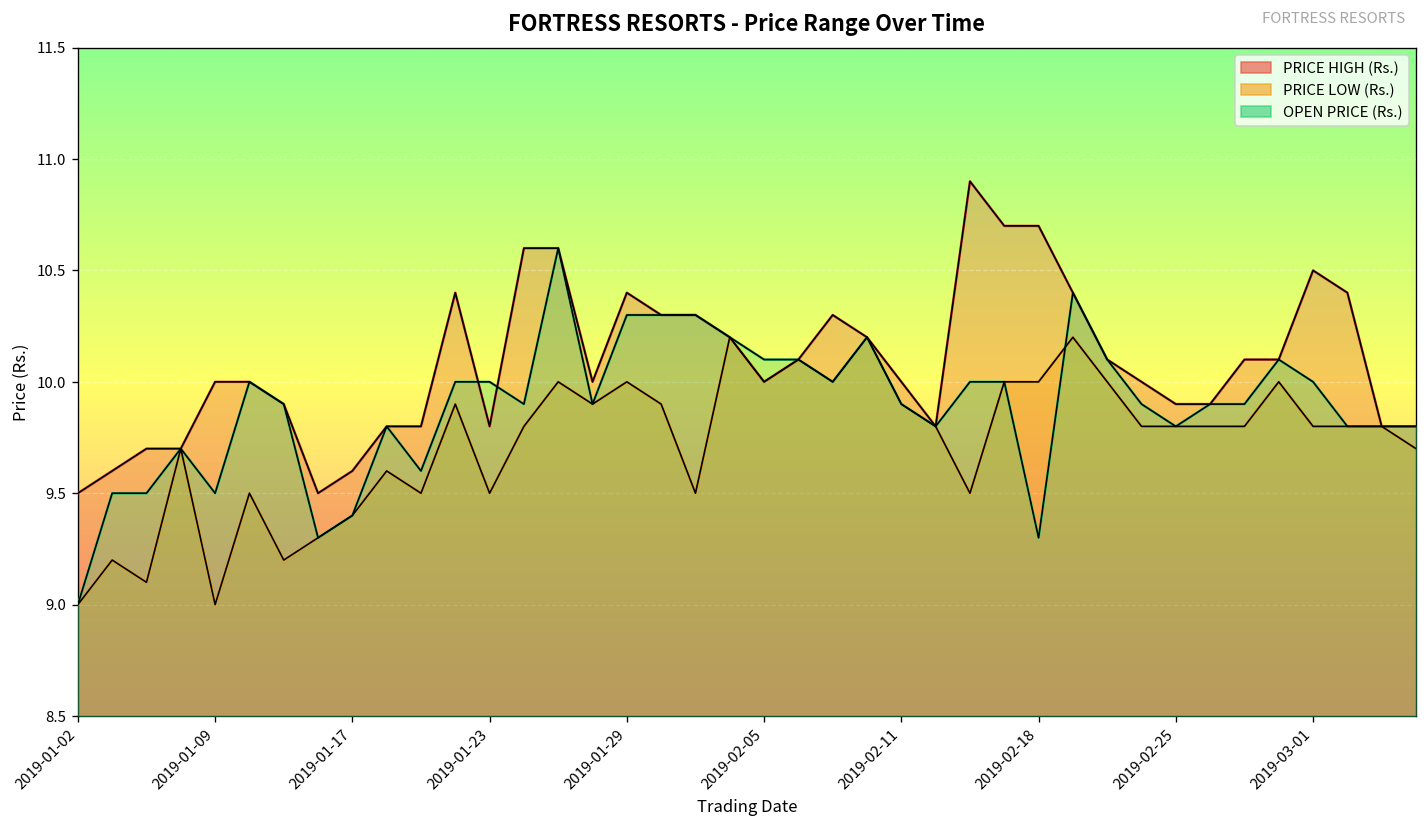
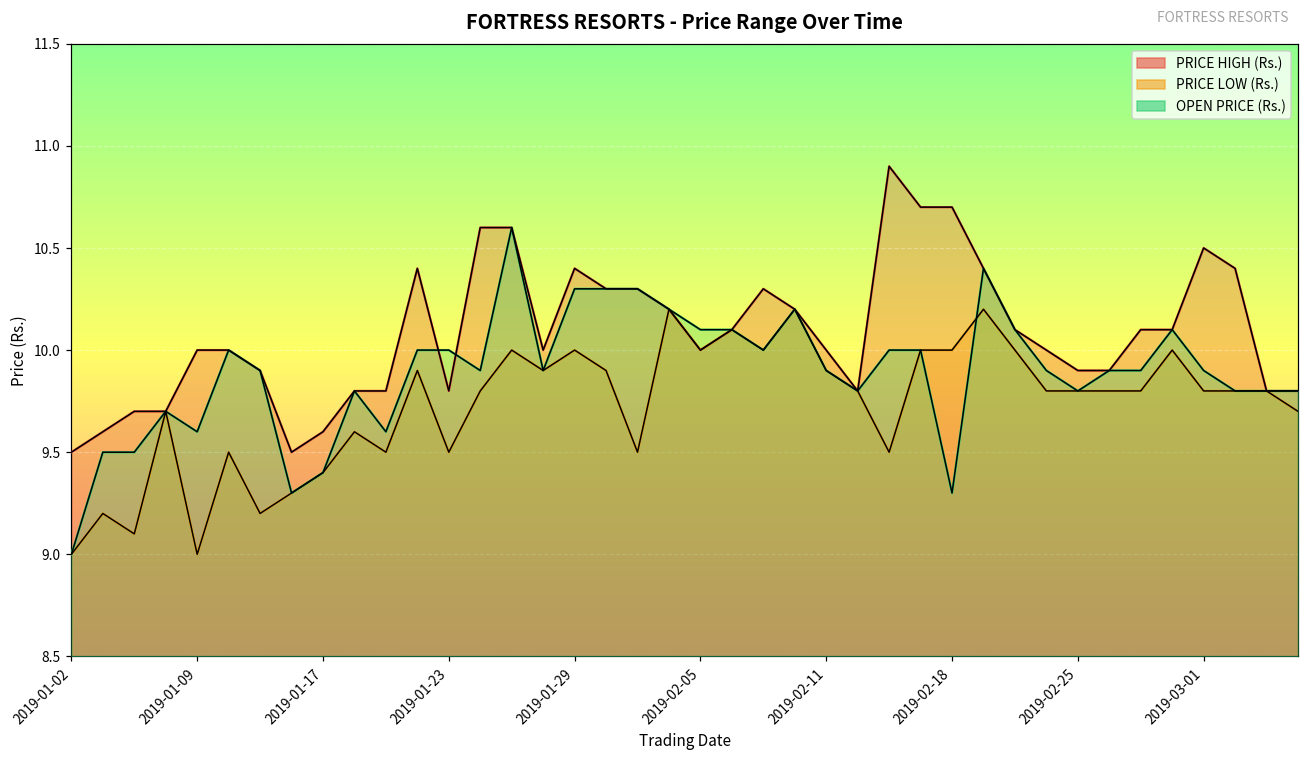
  {
    "OPEN PRICE (Rs.)": {
-     "2019-01-09": 9.5,
+     "2019-01-09": 9.6,
      "2019-01-23": 10.0,
      "2019-01-29": 10.3,
      "2019-02-05": 10.1,
      "2019-02-18": 9.3,
-     "2019-03-01": 10.0
+     "2019-03-01": 9.9
    }
  }
